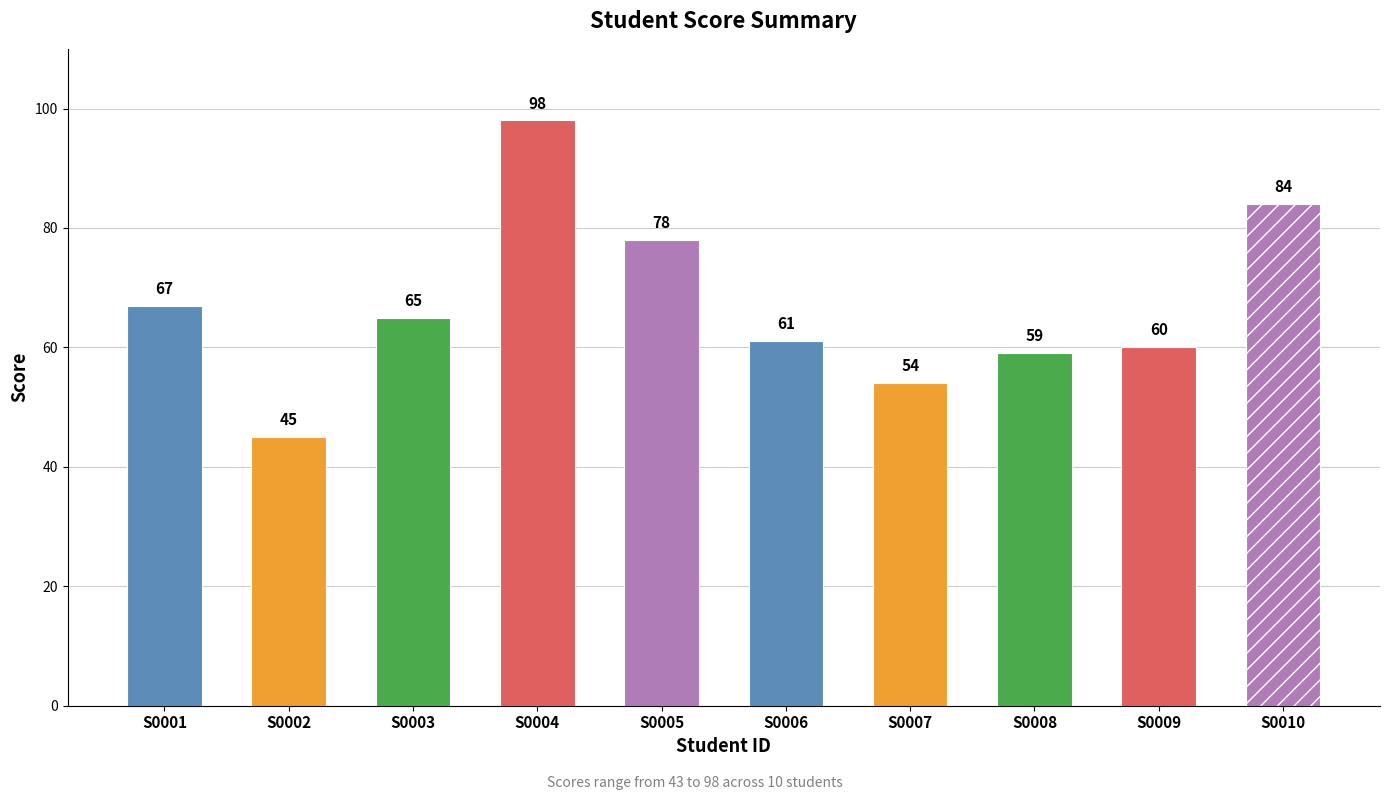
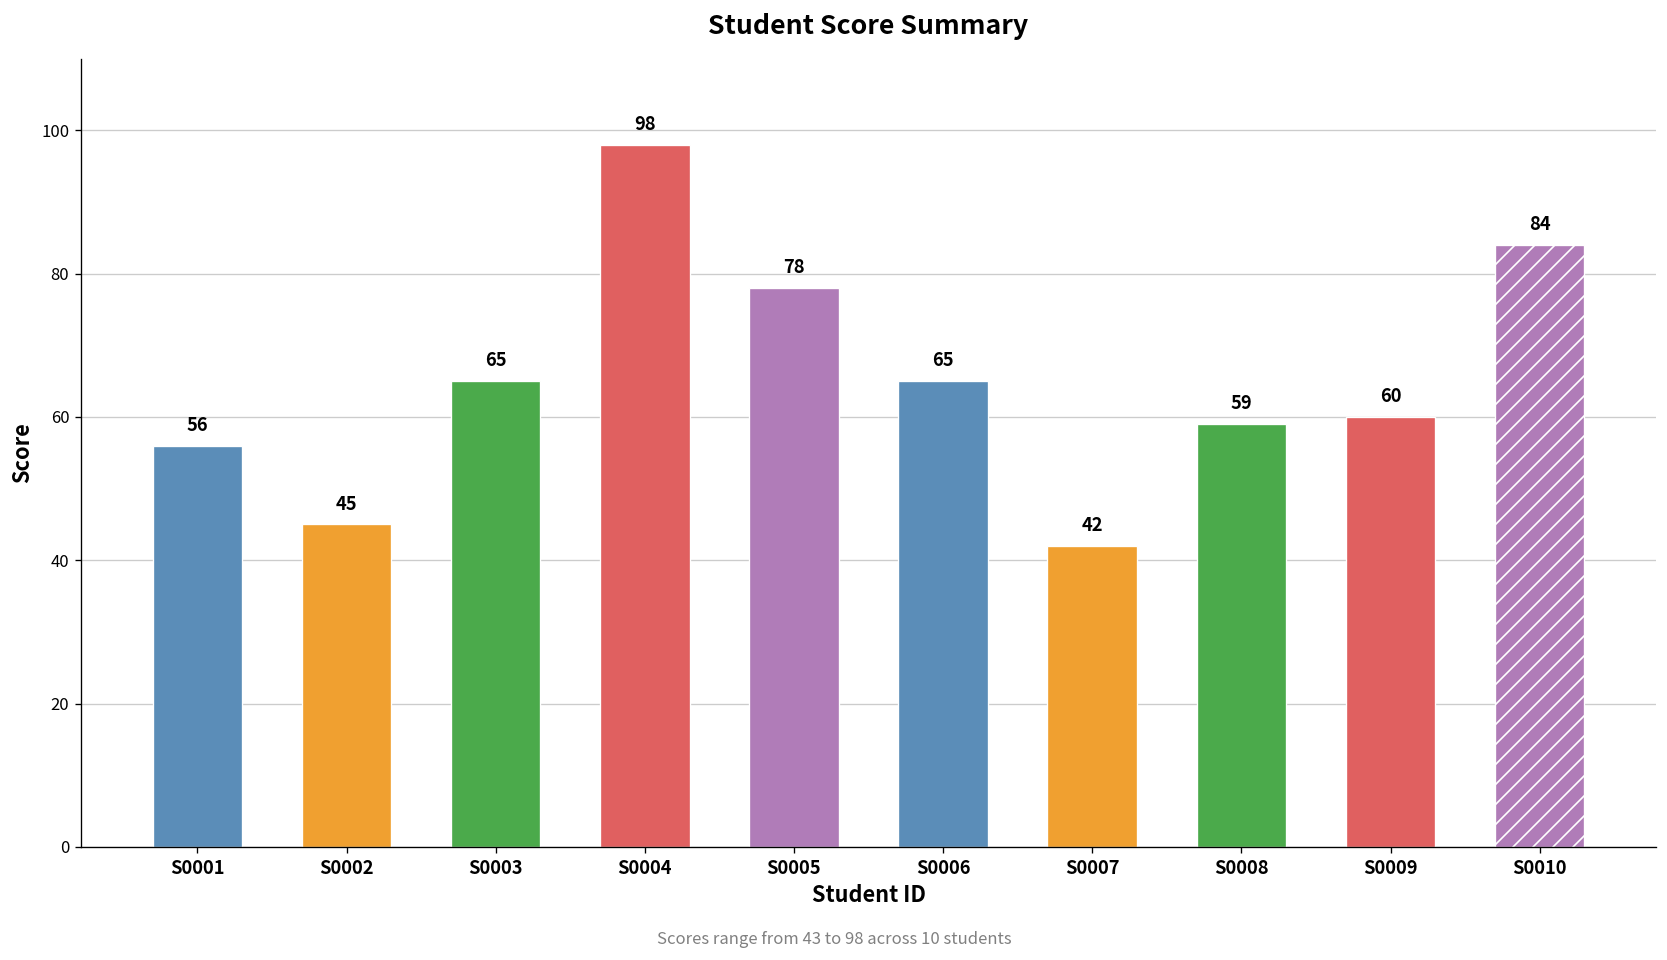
  {
-   "S0001": 67,
+   "S0001": 56,
    "S0002": 45,
    "S0003": 65,
    "S0004": 98,
    "S0005": 78,
-   "S0006": 61,
-   "S0007": 54,
+   "S0006": 65,
+   "S0007": 42,
    "S0008": 59,
    "S0009": 60,
    "S0010": 84
  }
